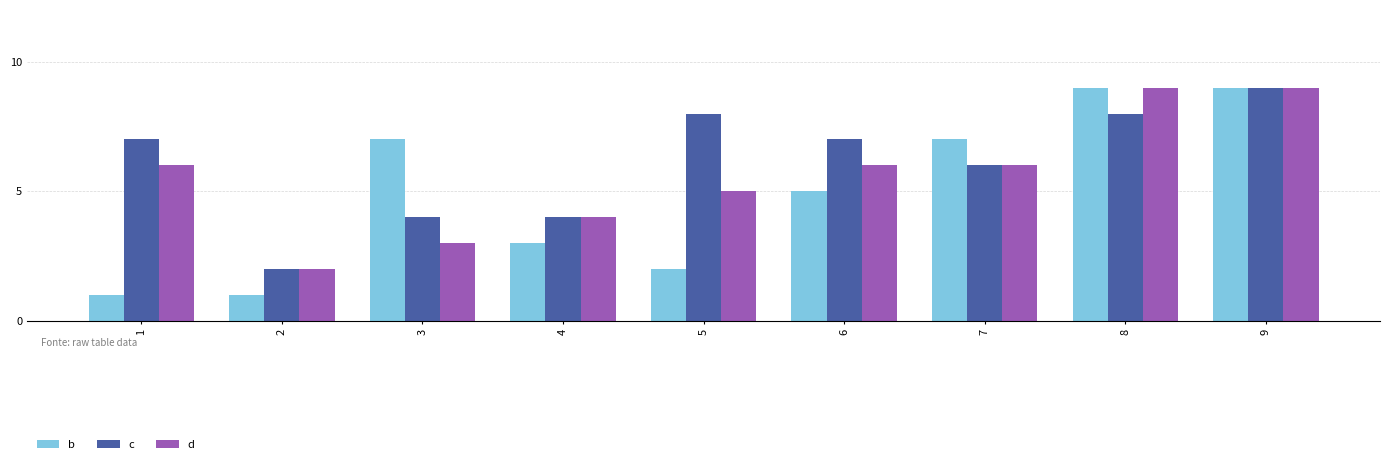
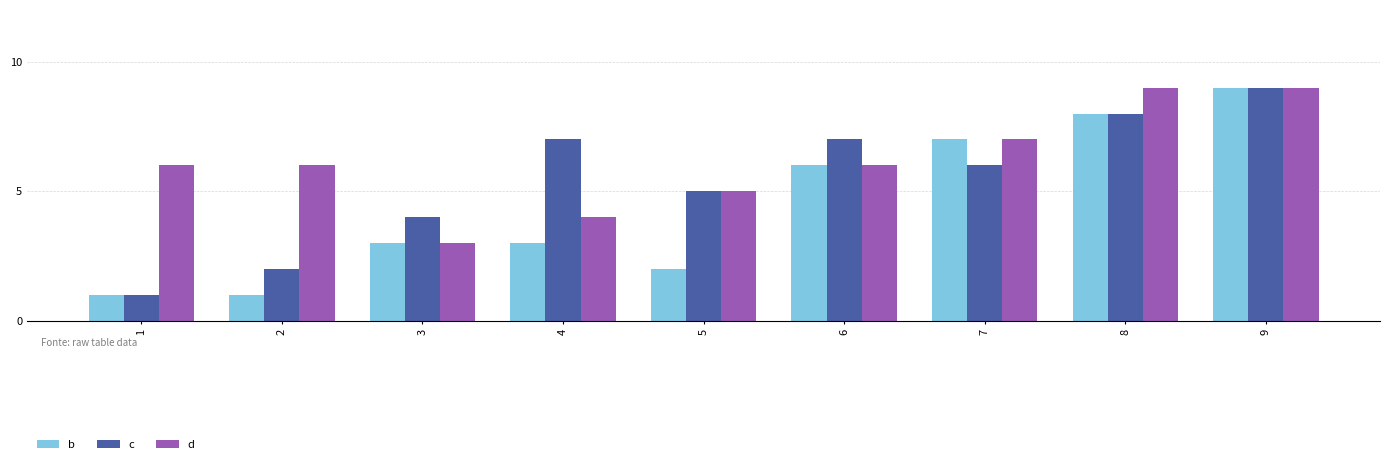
  {
    "b": {
      "1": 1,
      "2": 1,
-     "3": 7,
+     "3": 3,
      "4": 3,
      "5": 2,
-     "6": 5,
+     "6": 6,
      "7": 7,
-     "8": 9,
+     "8": 8,
      "9": 9
    },
    "c": {
-     "1": 7,
+     "1": 1,
      "2": 2,
      "3": 4,
-     "4": 4,
-     "5": 8,
+     "4": 7,
+     "5": 5,
      "6": 7,
      "7": 6,
      "8": 8,
      "9": 9
    },
    "d": {
      "1": 6,
-     "2": 2,
+     "2": 6,
      "3": 3,
      "4": 4,
      "5": 5,
      "6": 6,
-     "7": 6,
+     "7": 7,
      "8": 9,
      "9": 9
    }
  }
